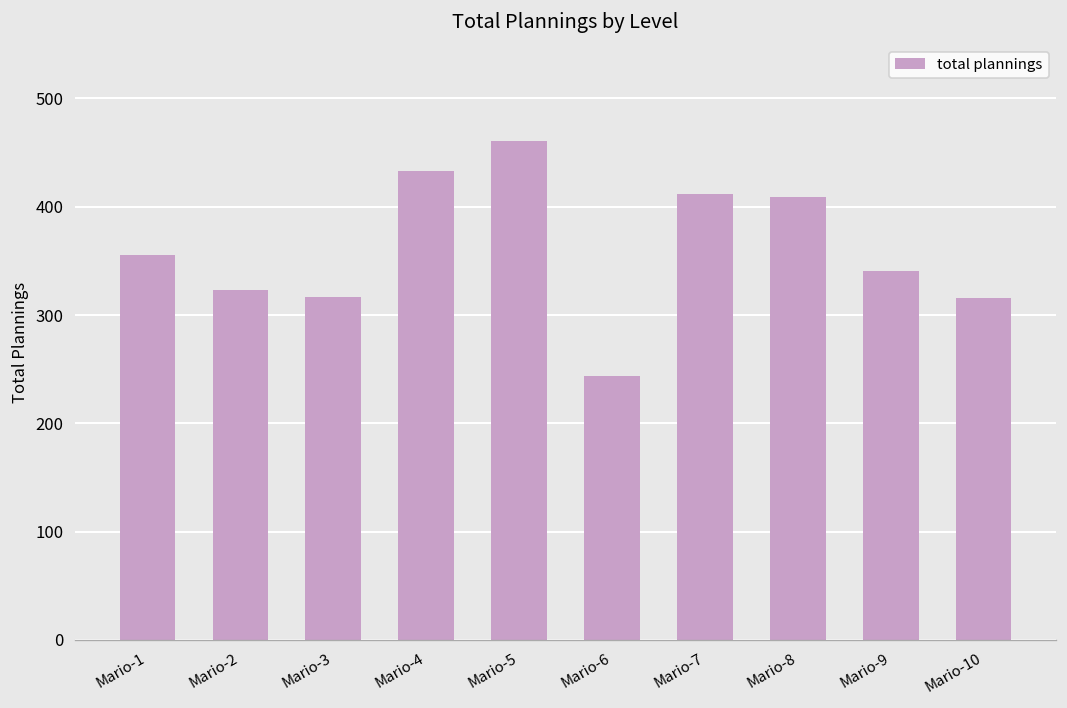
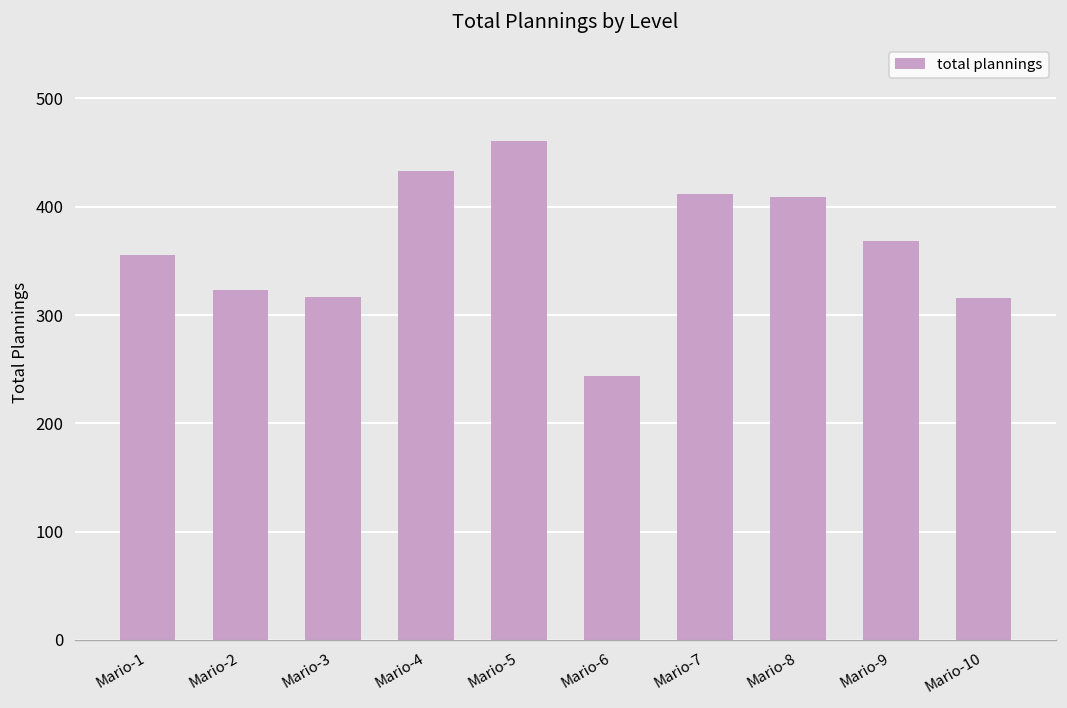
  {
    "Mario-1": 360,
    "Mario-2": 320,
    "Mario-3": 320,
    "Mario-4": 430,
    "Mario-5": 460,
    "Mario-6": 240,
    "Mario-7": 410,
    "Mario-8": 410,
-   "Mario-9": 340,
+   "Mario-9": 370,
    "Mario-10": 320
  }
